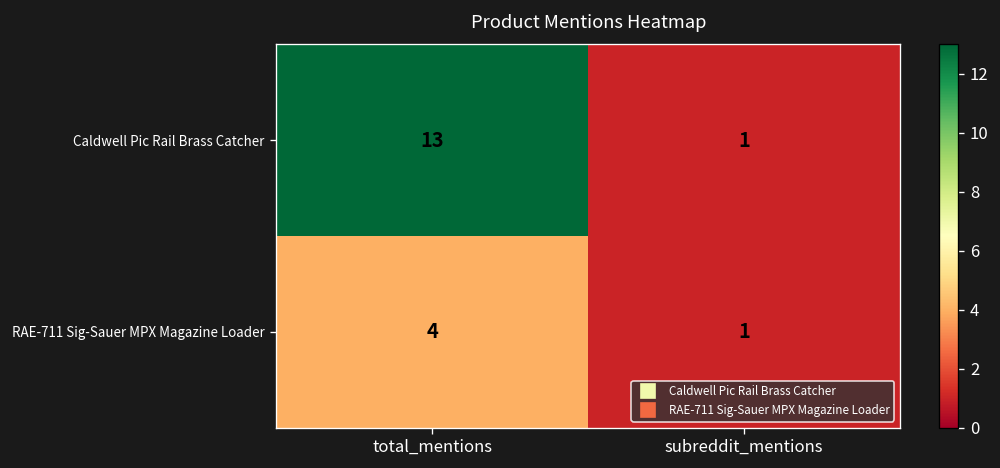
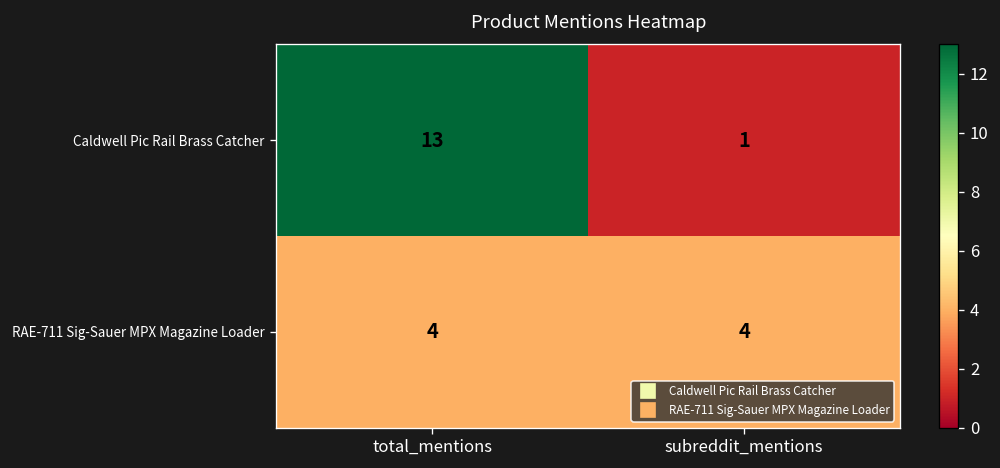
  {
    "Caldwell Pic Rail Brass Catcher": {
      "total_mentions": 13,
      "subreddit_mentions": 1
    },
    "RAE-711 Sig-Sauer MPX Magazine Loader": {
      "total_mentions": 4,
-     "subreddit_mentions": 1
+     "subreddit_mentions": 4
    }
  }
